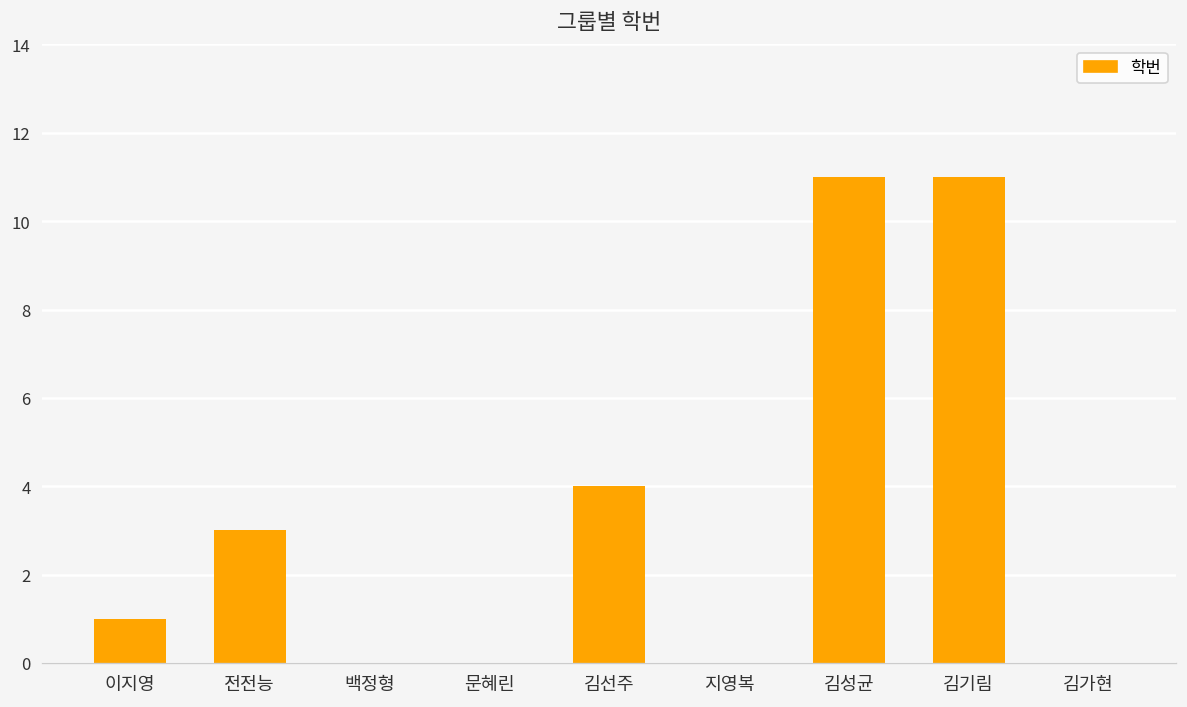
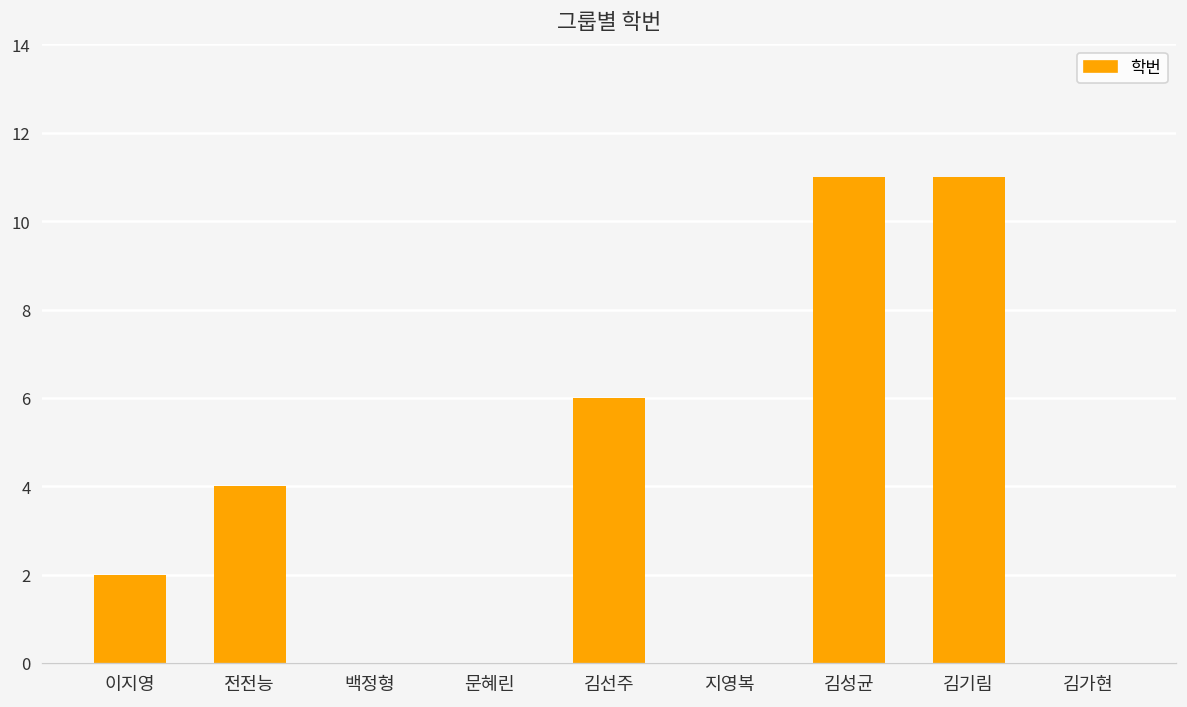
  {
-   "이지영": 1,
-   "전전능": 3,
+   "이지영": 2,
+   "전전능": 4,
    "백정형": 0,
    "문혜린": 0,
-   "김선주": 4,
+   "김선주": 6,
    "지영복": 0,
    "김성균": 11,
    "김기림": 11,
    "김가현": 0
  }
